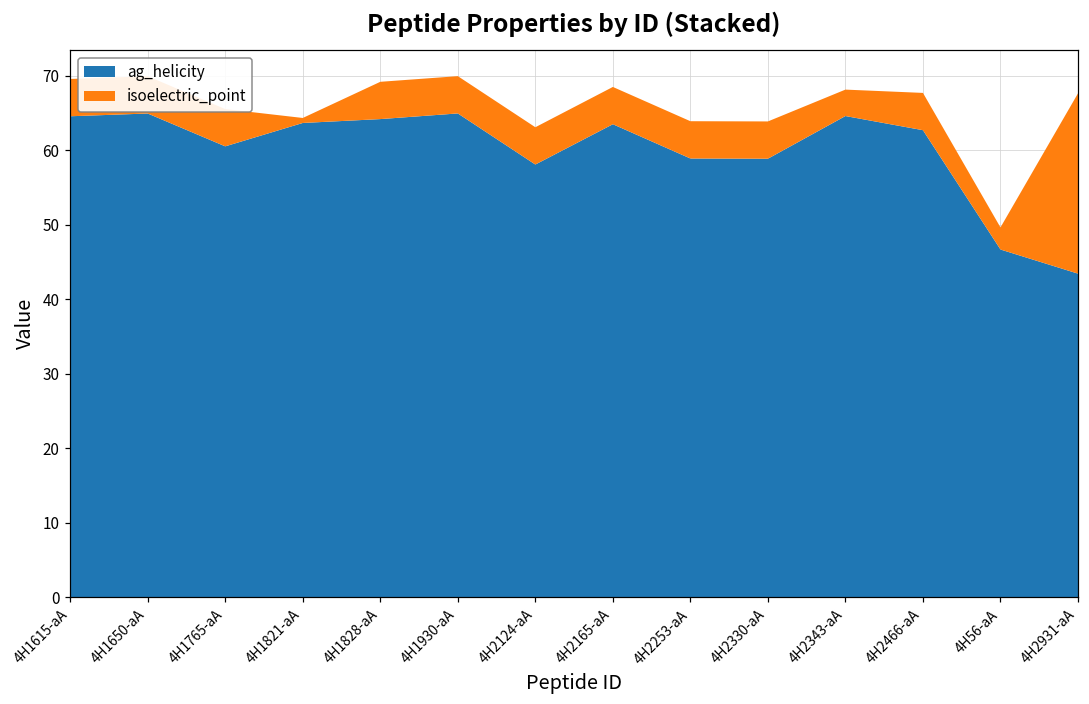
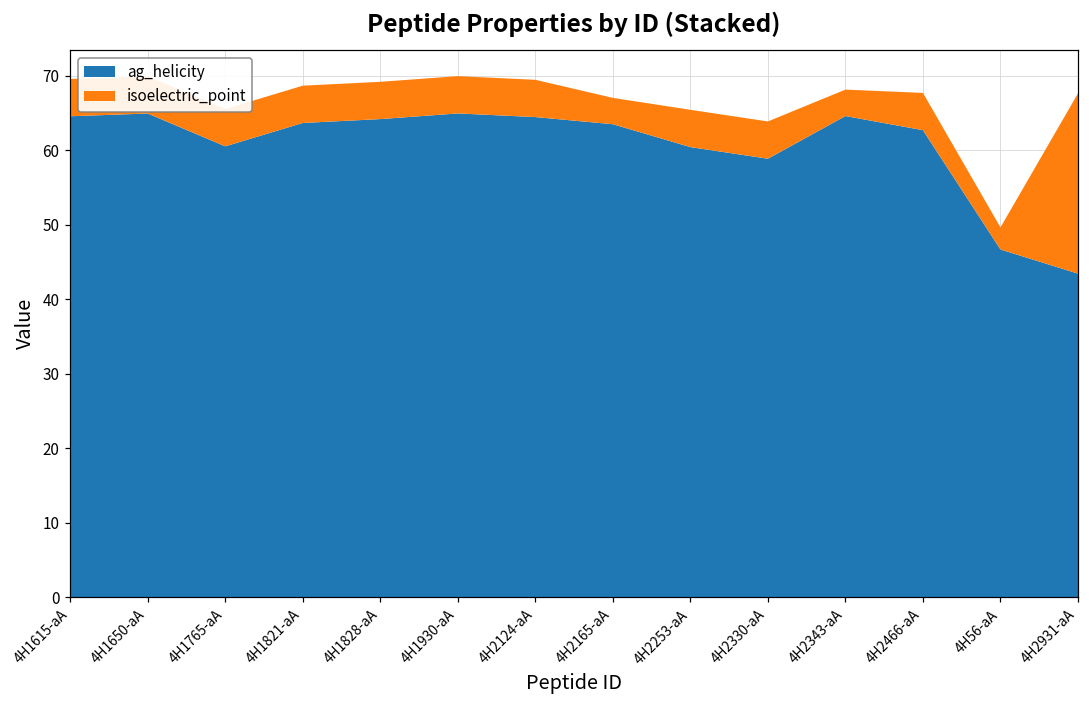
  {
    "ag_helicity": {
-     "4H2124-aA": 58,
-     "4H2253-aA": 59
+     "4H2124-aA": 64,
+     "4H2253-aA": 60
    },
    "isoelectric_point": {
      "4H1615-aA": 5,
      "4H1765-aA": 5,
-     "4H1821-aA": 1,
+     "4H1821-aA": 5,
      "4H1828-aA": 5,
      "4H1930-aA": 5,
      "4H2124-aA": 5,
-     "4H2165-aA": 5,
+     "4H2165-aA": 4,
      "4H2253-aA": 5,
      "4H2330-aA": 5,
      "4H2343-aA": 4,
      "4H2466-aA": 5,
      "4H56-aA": 3,
      "4H2931-aA": 24
    }
  }
